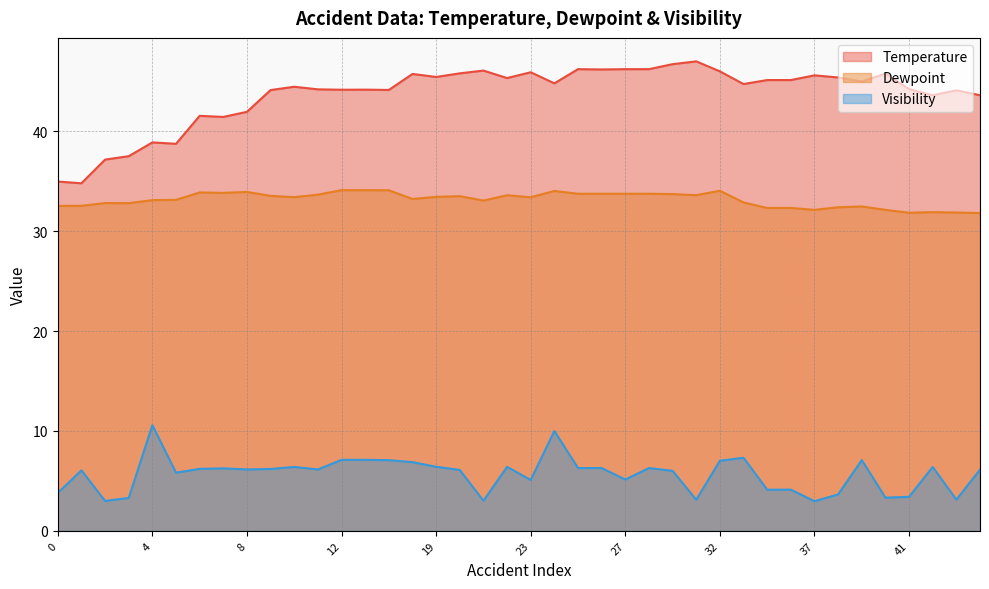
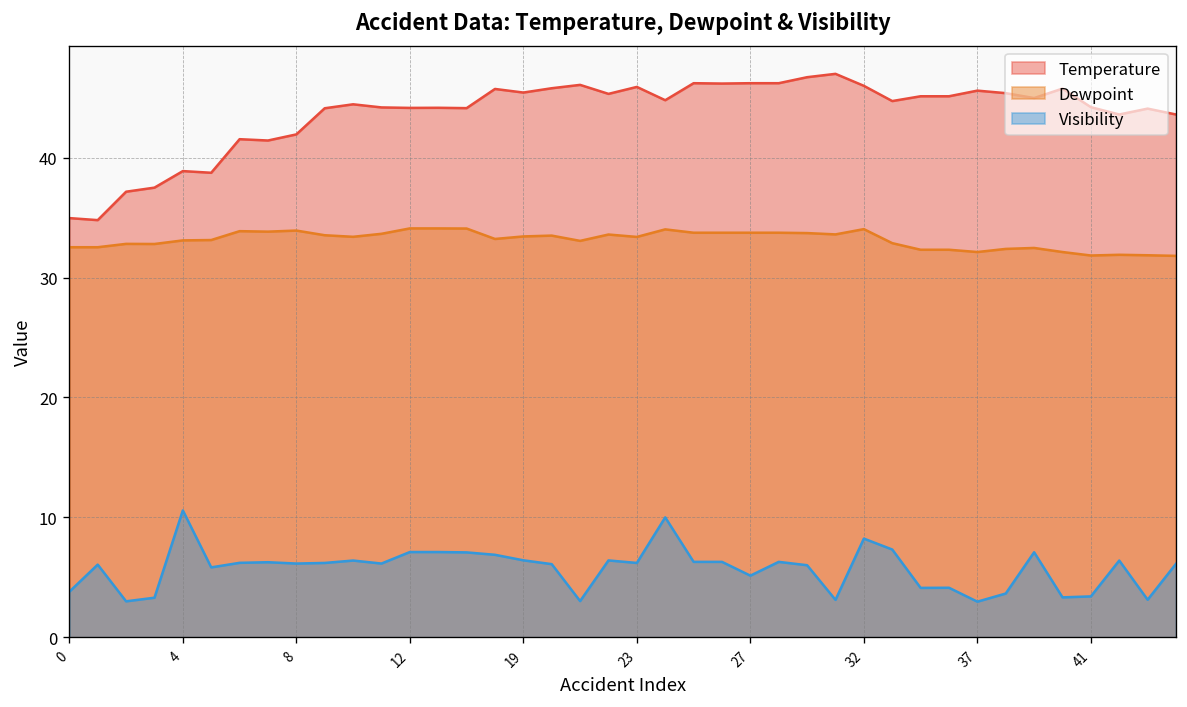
  {
    "Visibility": {
      "0": 4,
      "4": 11,
      "8": 6,
      "12": 7,
      "19": 6,
-     "23": 5,
+     "23": 6,
      "27": 5,
-     "32": 7,
+     "32": 8,
      "37": 3,
      "41": 3
    }
  }
